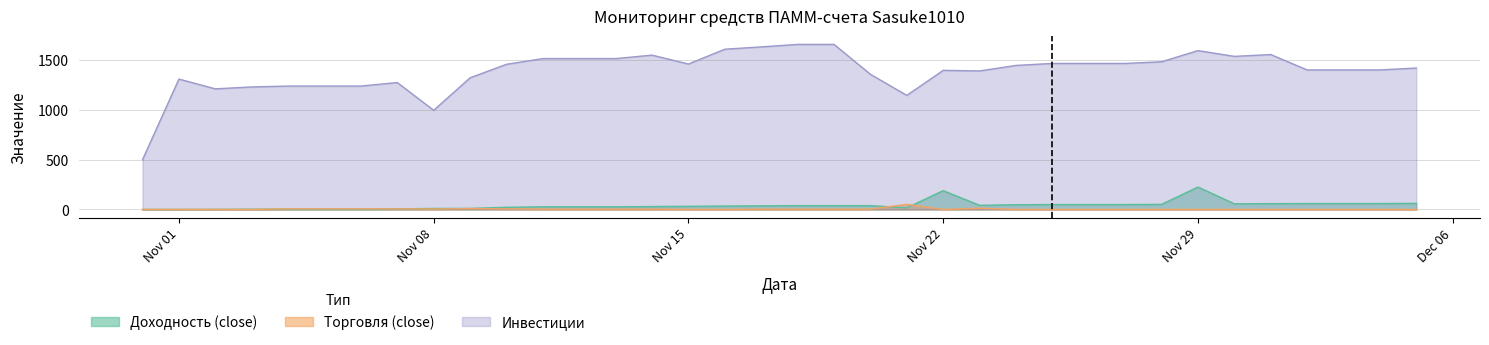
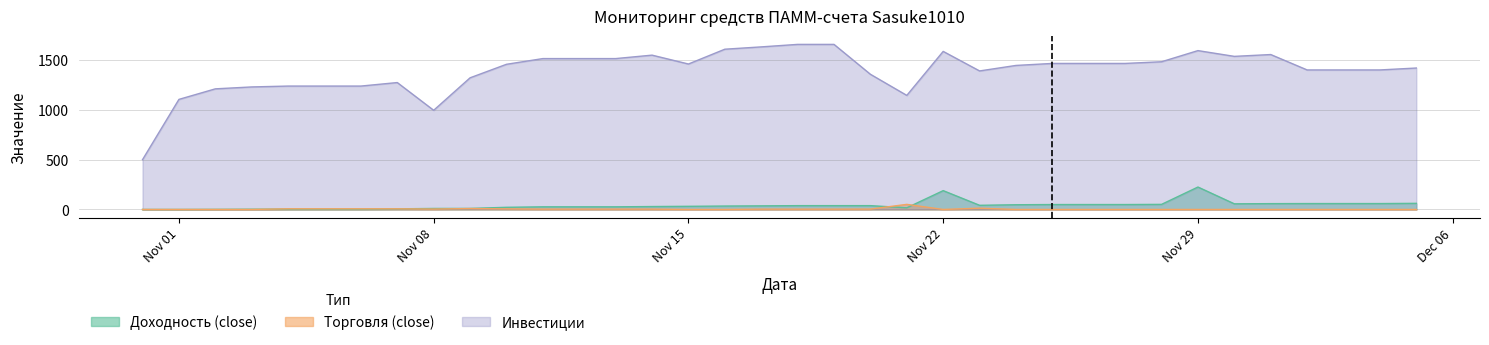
  {
    "Доходность (close)": {
      "Nov 15": 0,
      "Nov 22": 200,
      "Nov 29": 200
    },
    "Торговля (close)": {
      "Nov 15": 0,
      "Nov 22": 0,
      "Nov 29": 0
    },
    "Инвестиции": {
-     "Nov 01": 1300,
+     "Nov 01": 1100,
      "Nov 08": 1000,
      "Nov 15": 1500,
-     "Nov 22": 1400,
+     "Nov 22": 1600,
      "Nov 29": 1600
    }
  }
